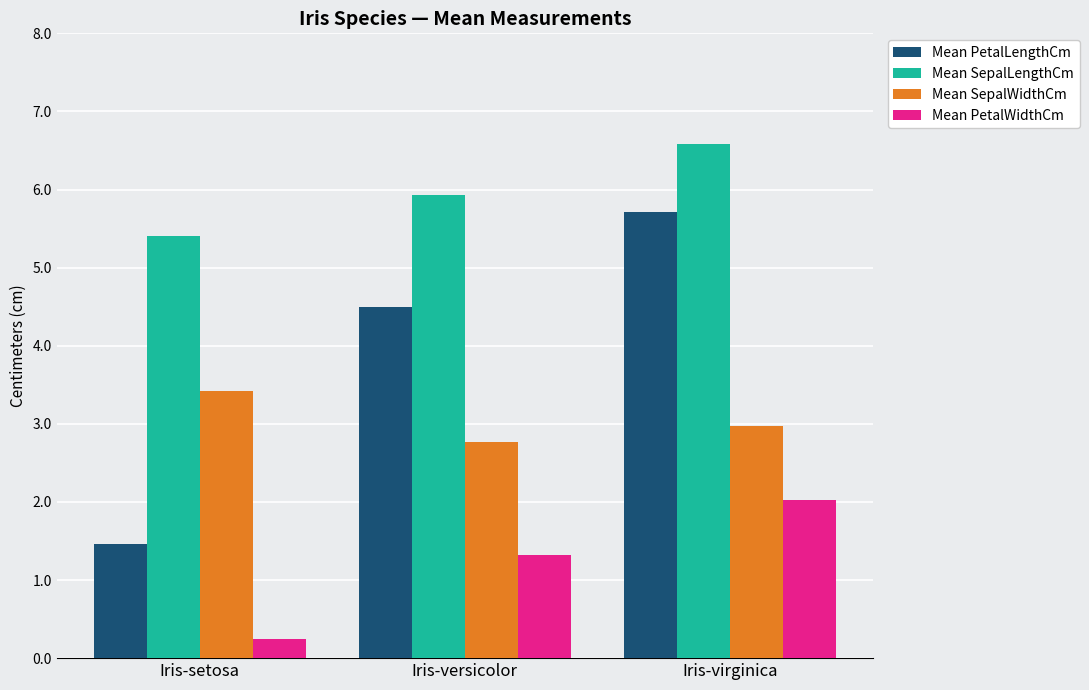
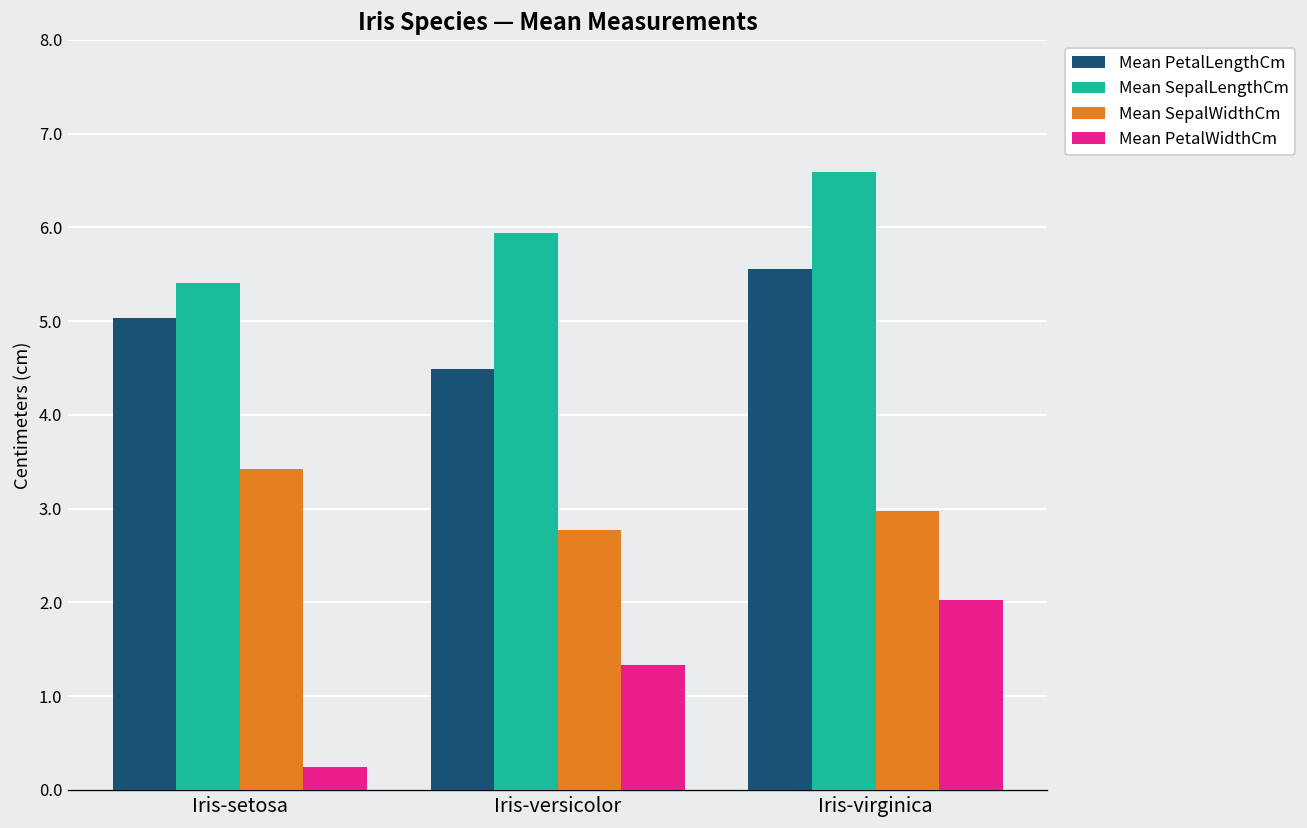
  {
    "Mean PetalLengthCm": {
-     "Iris-setosa": 1.5,
+     "Iris-setosa": 5.0,
      "Iris-versicolor": 4.5,
-     "Iris-virginica": 5.7
+     "Iris-virginica": 5.6
    },
    "Mean SepalLengthCm": {
      "Iris-setosa": 5.4,
      "Iris-versicolor": 5.9,
      "Iris-virginica": 6.6
    },
    "Mean SepalWidthCm": {
      "Iris-setosa": 3.4,
      "Iris-versicolor": 2.8,
      "Iris-virginica": 3.0
    },
    "Mean PetalWidthCm": {
      "Iris-setosa": 0.2,
      "Iris-versicolor": 1.3,
      "Iris-virginica": 2.0
    }
  }
